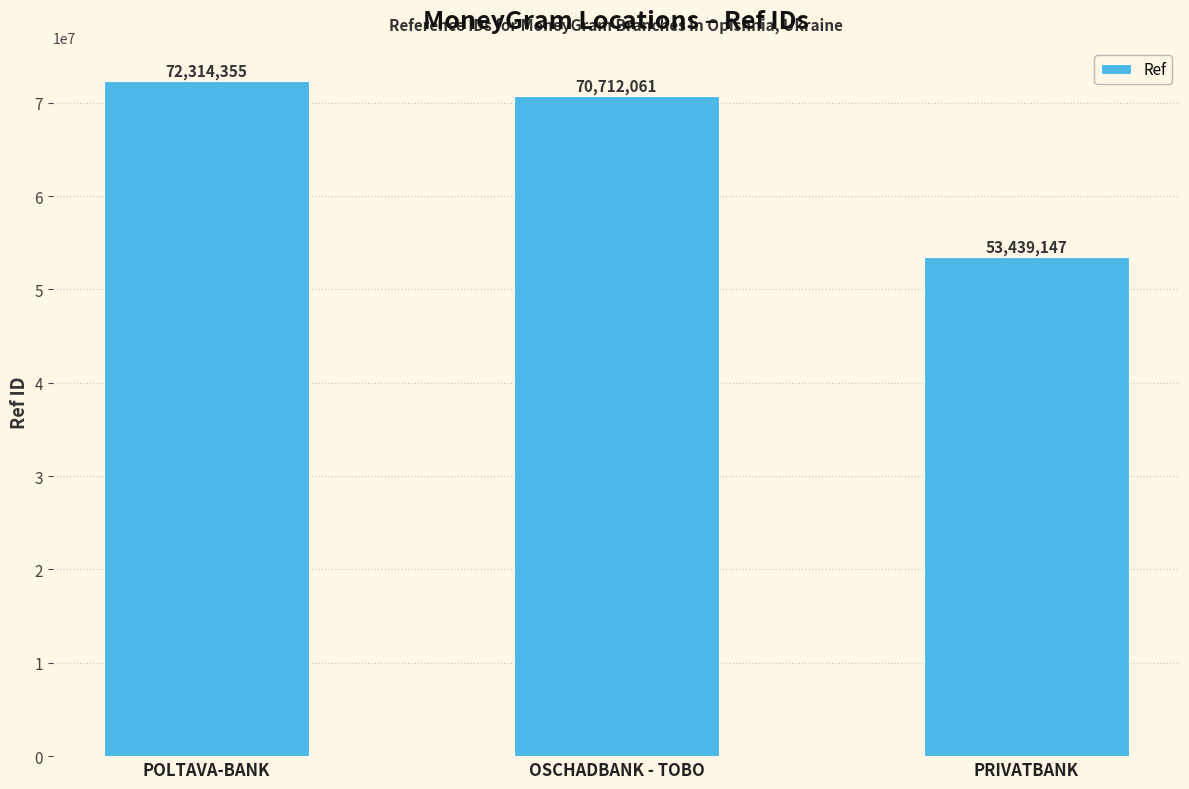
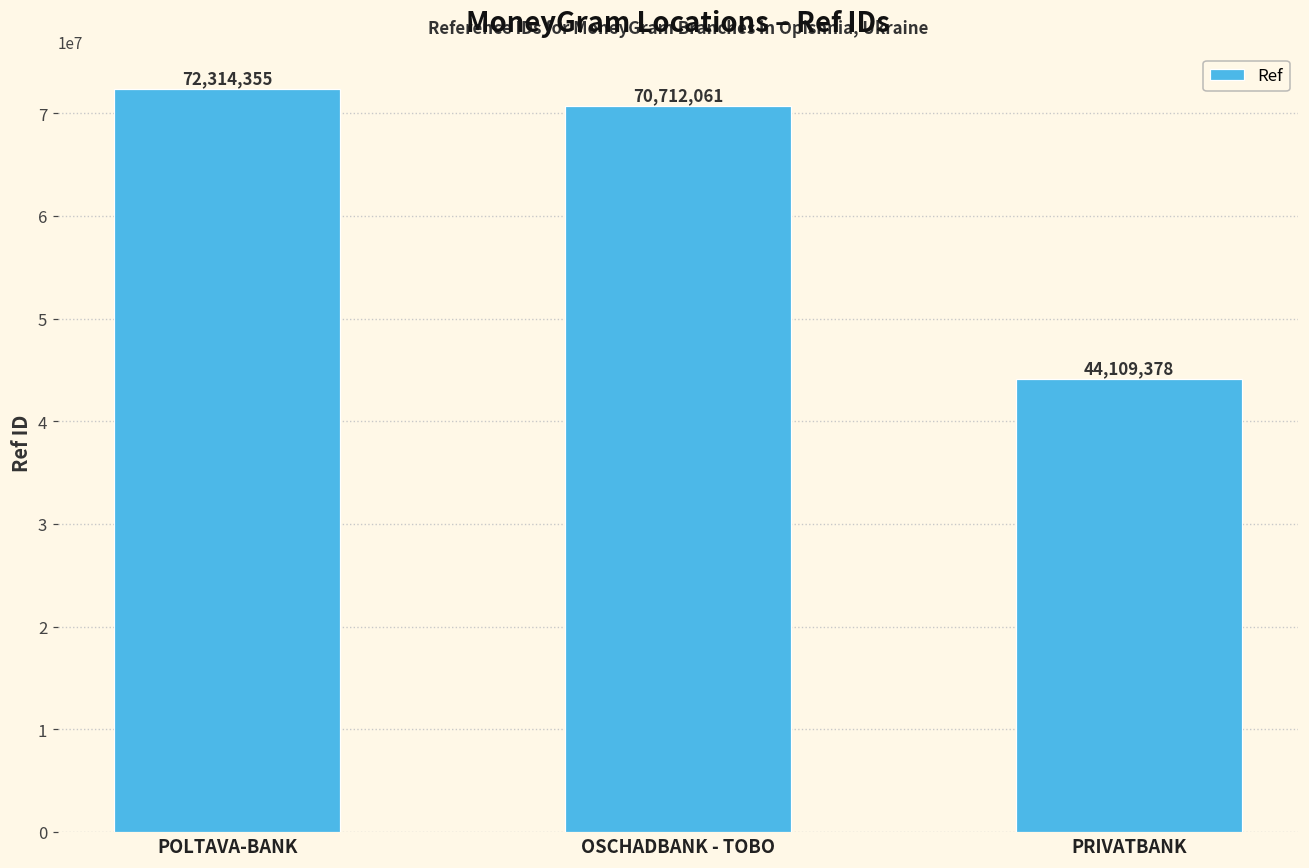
  {
    "POLTAVA-BANK": "72,314,355",
    "OSCHADBANK - TOBO": "70,712,061",
-   "PRIVATBANK": "53,439,147"
+   "PRIVATBANK": "44,109,378"
  }
